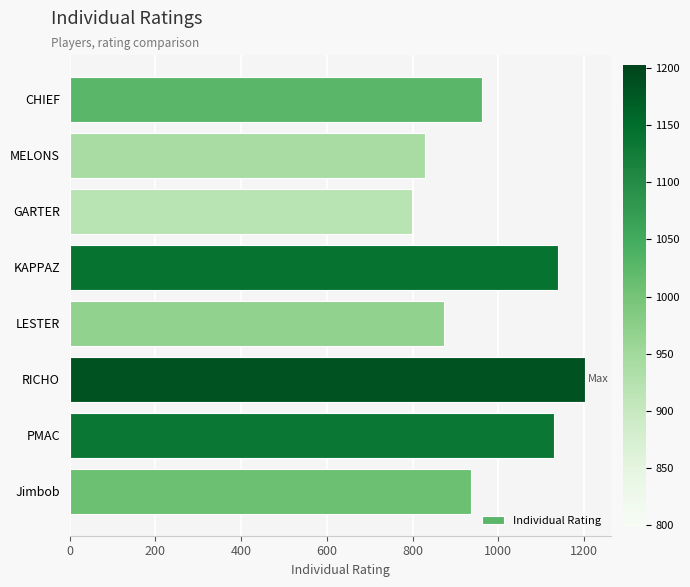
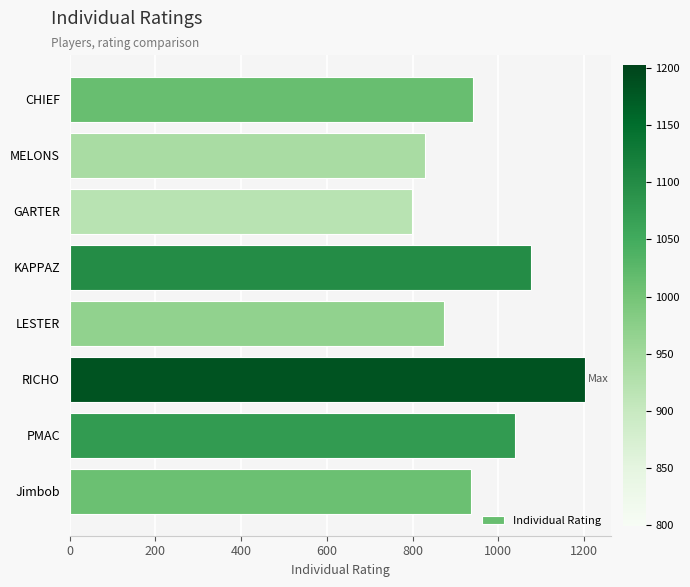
  {
-   "CHIEF": 960,
+   "CHIEF": 940,
    "MELONS": 830,
    "GARTER": 800,
-   "KAPPAZ": 1140,
+   "KAPPAZ": 1080,
    "LESTER": 870,
    "RICHO": 1200,
-   "PMAC": 1130,
+   "PMAC": 1040,
    "Jimbob": 940
  }
